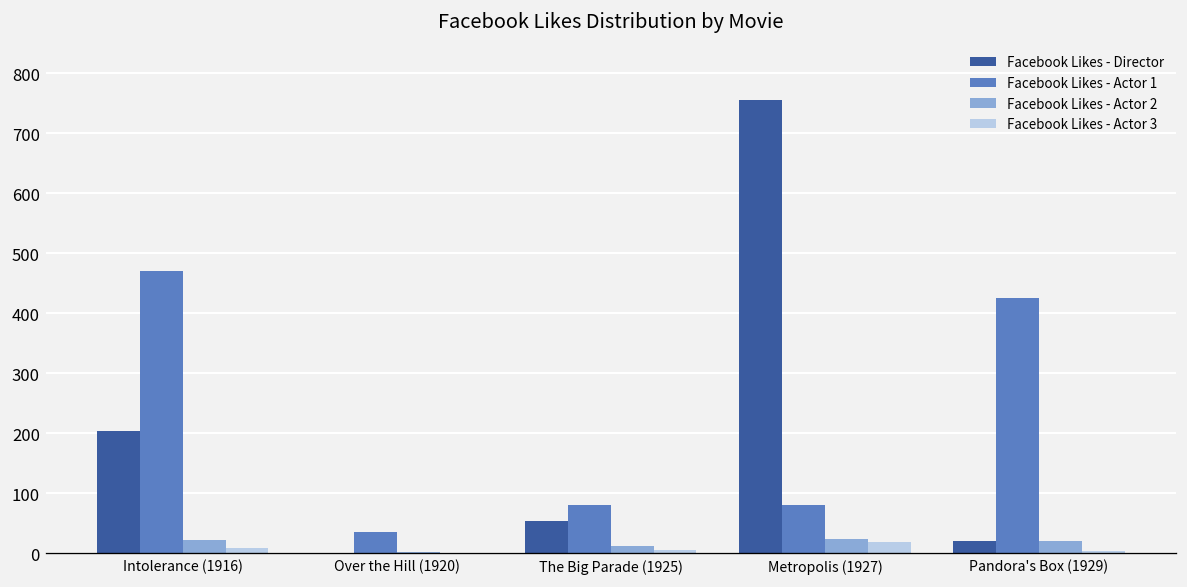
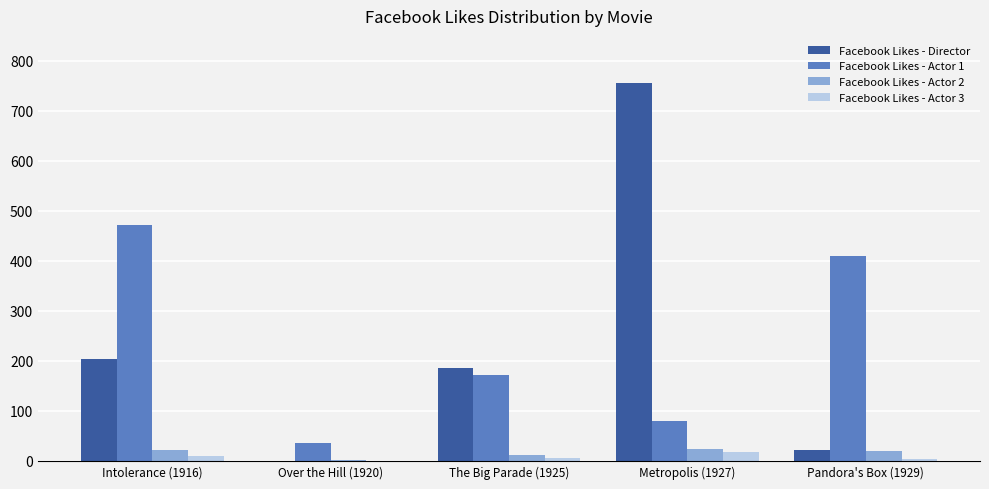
  {
    "Facebook Likes - Director": {
      "Intolerance (1916)": 200,
      "Over the Hill (1920)": 0,
-     "The Big Parade (1925)": 50,
+     "The Big Parade (1925)": 190,
      "Metropolis (1927)": 760,
      "Pandora's Box (1929)": 20
    },
    "Facebook Likes - Actor 1": {
      "Intolerance (1916)": 470,
      "Over the Hill (1920)": 40,
-     "The Big Parade (1925)": 80,
+     "The Big Parade (1925)": 170,
      "Metropolis (1927)": 80,
-     "Pandora's Box (1929)": 430
+     "Pandora's Box (1929)": 410
    }
  }
